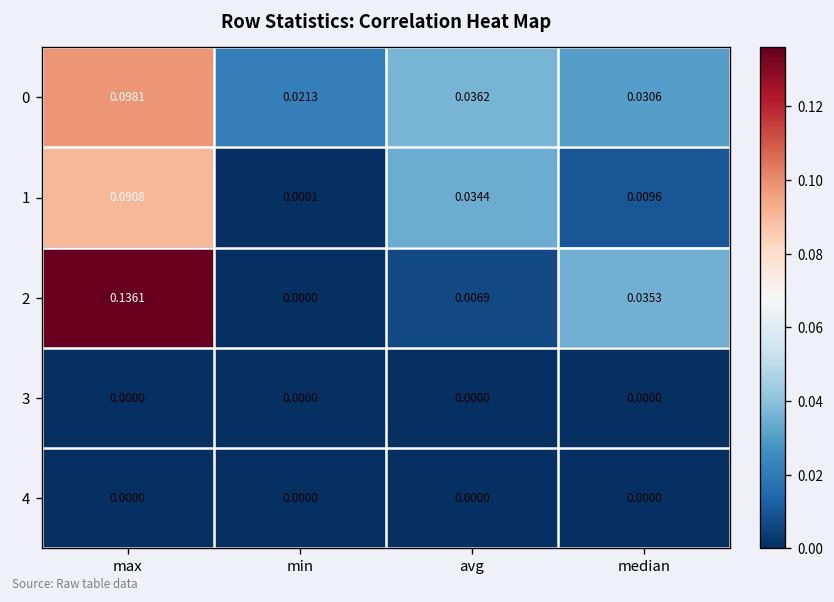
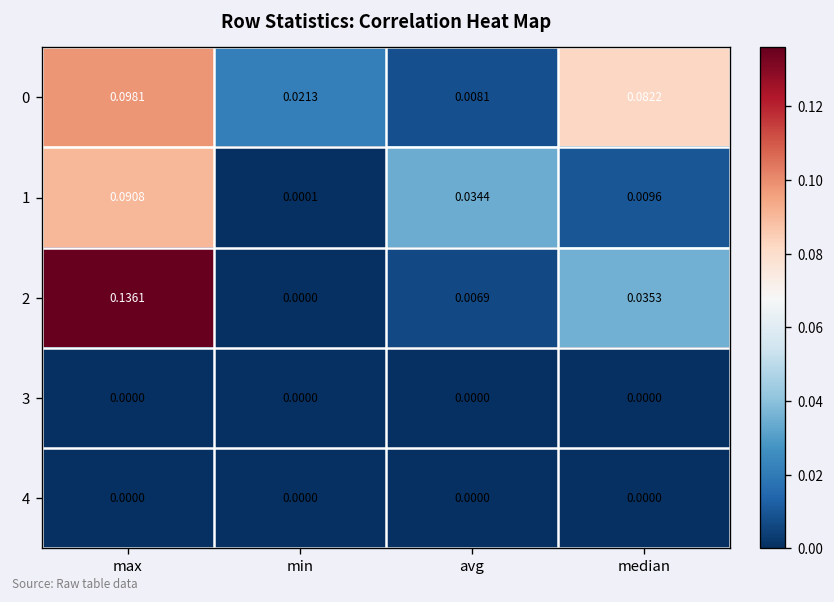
  {
    "0": {
      "max": 0.0981,
      "min": 0.0213,
-     "avg": 0.0362,
-     "median": 0.0306
+     "avg": 0.0081,
+     "median": 0.0822
    },
    "1": {
      "max": 0.0908,
      "min": 0.0001,
      "avg": 0.0344,
      "median": 0.0096
    },
    "2": {
      "max": 0.1361,
      "min": 0.0000,
      "avg": 0.0069,
      "median": 0.0353
    },
    "3": {
      "max": 0.0000,
      "min": 0.0000,
      "avg": 0.0000,
      "median": 0.0000
    },
    "4": {
      "max": 0.0000,
      "min": 0.0000,
      "avg": 0.0000,
      "median": 0.0000
    }
  }
